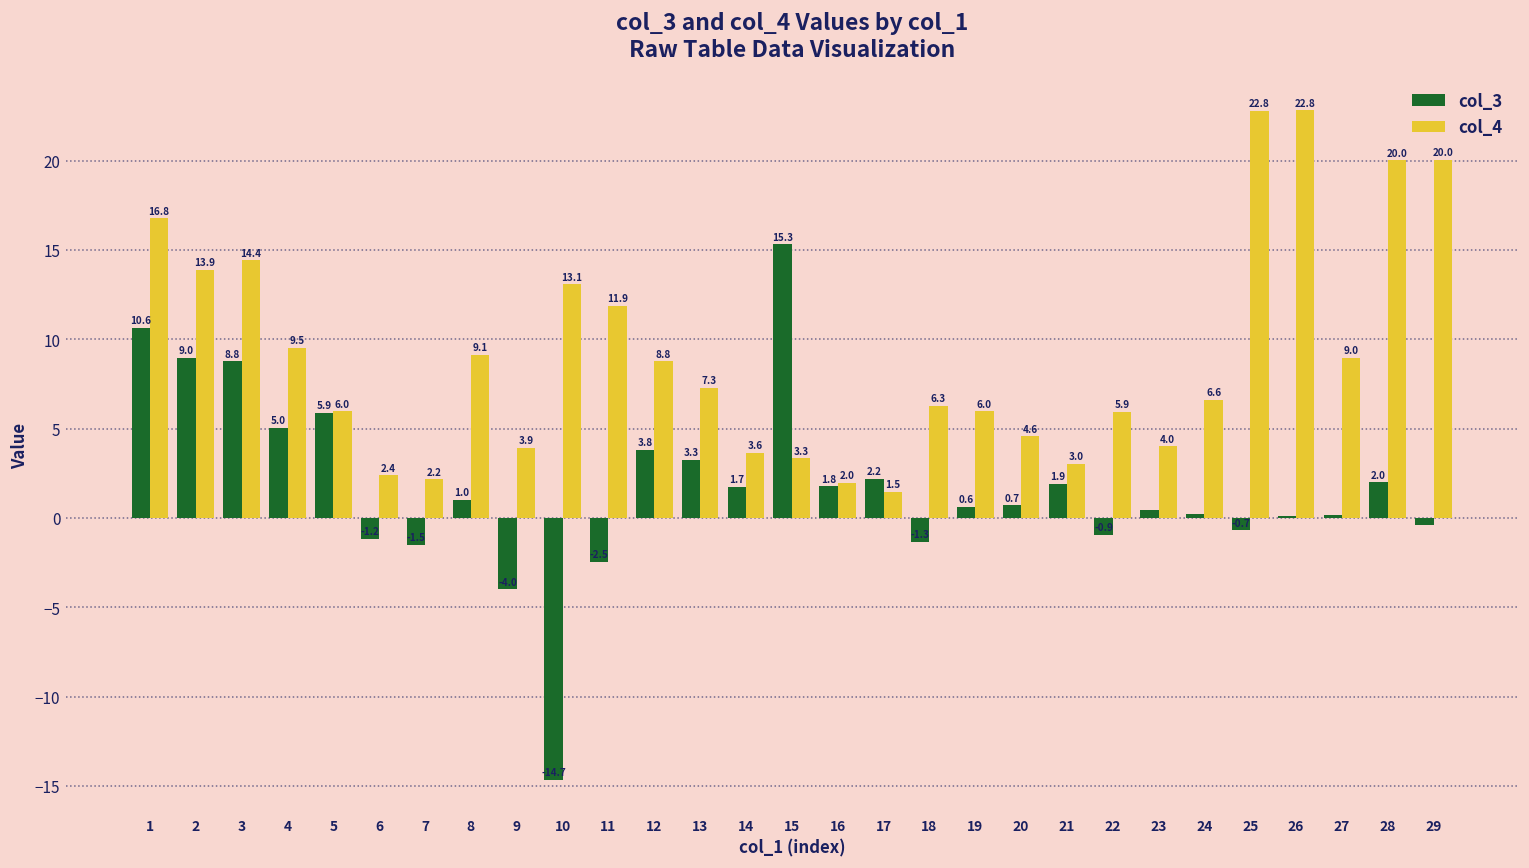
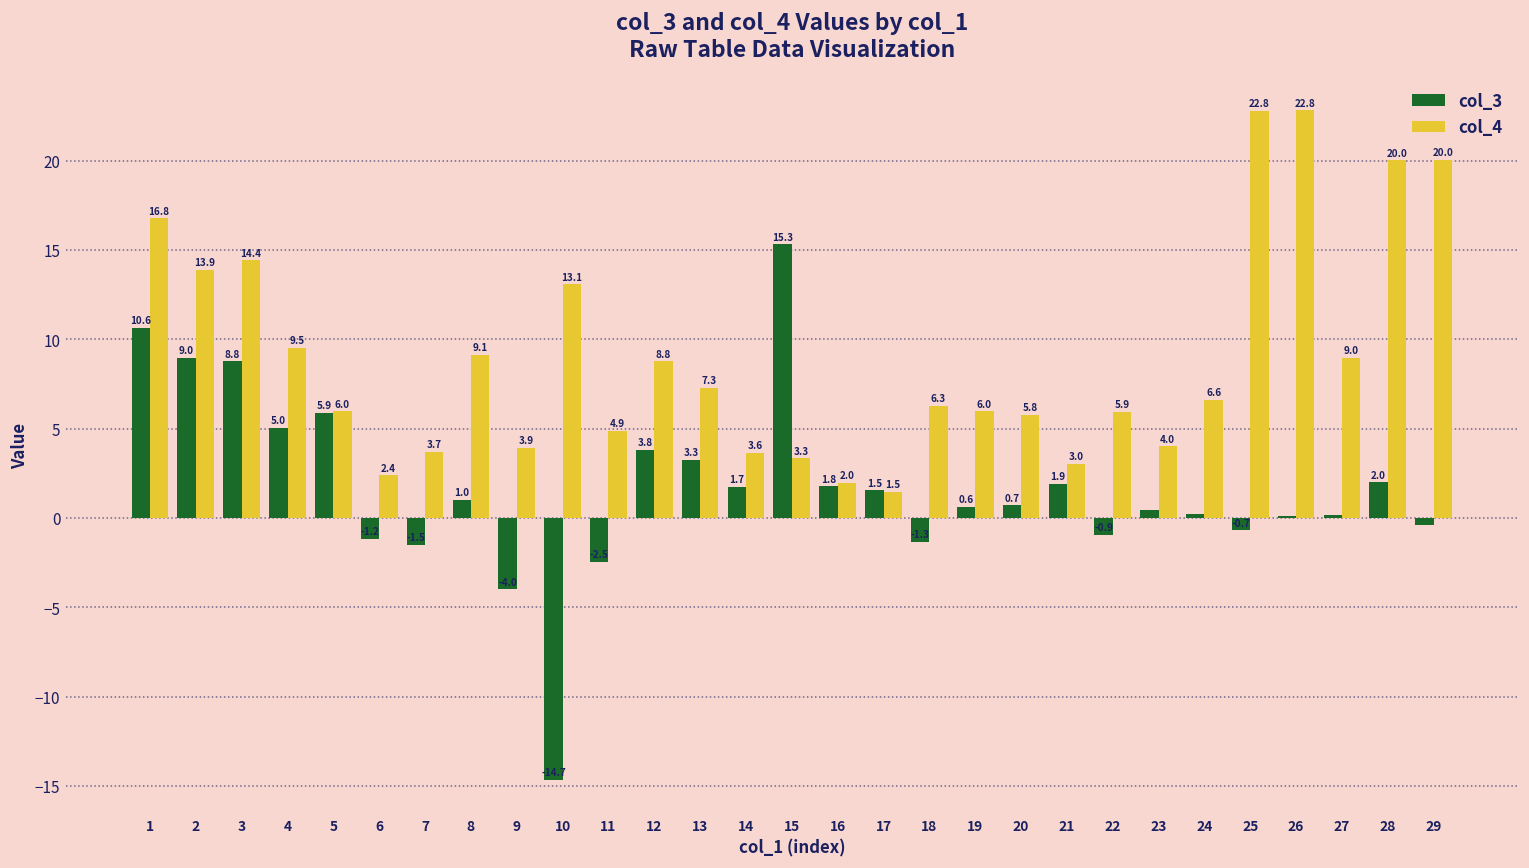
  {
    "col_3": {
      "1": 10.6,
      "2": 9.0,
      "3": 8.8,
      "4": 5.0,
      "5": 5.9,
      "6": -1.2,
      "7": -1.5,
      "8": 1.0,
      "9": -4.0,
      "10": -14.7,
      "11": -2.5,
      "12": 3.8,
      "13": 3.3,
      "14": 1.7,
      "15": 15.3,
      "16": 1.8,
-     "17": 2.2,
+     "17": 1.5,
      "18": -1.3,
      "19": 0.6,
      "20": 0.7,
      "21": 1.9,
      "22": -0.9,
      "25": -0.7,
      "28": 2.0
    },
    "col_4": {
      "1": 16.8,
      "2": 13.9,
      "3": 14.4,
      "4": 9.5,
      "5": 6.0,
      "6": 2.4,
-     "7": 2.2,
+     "7": 3.7,
      "8": 9.1,
      "9": 3.9,
      "10": 13.1,
-     "11": 11.9,
+     "11": 4.9,
      "12": 8.8,
      "13": 7.3,
      "14": 3.6,
      "15": 3.3,
      "16": 2.0,
      "17": 1.5,
      "18": 6.3,
      "19": 6.0,
-     "20": 4.6,
+     "20": 5.8,
      "21": 3.0,
      "22": 5.9,
      "23": 4.0,
      "24": 6.6,
      "25": 22.8,
      "26": 22.8,
      "27": 9.0,
      "28": 20.0,
      "29": 20.0
    }
  }
